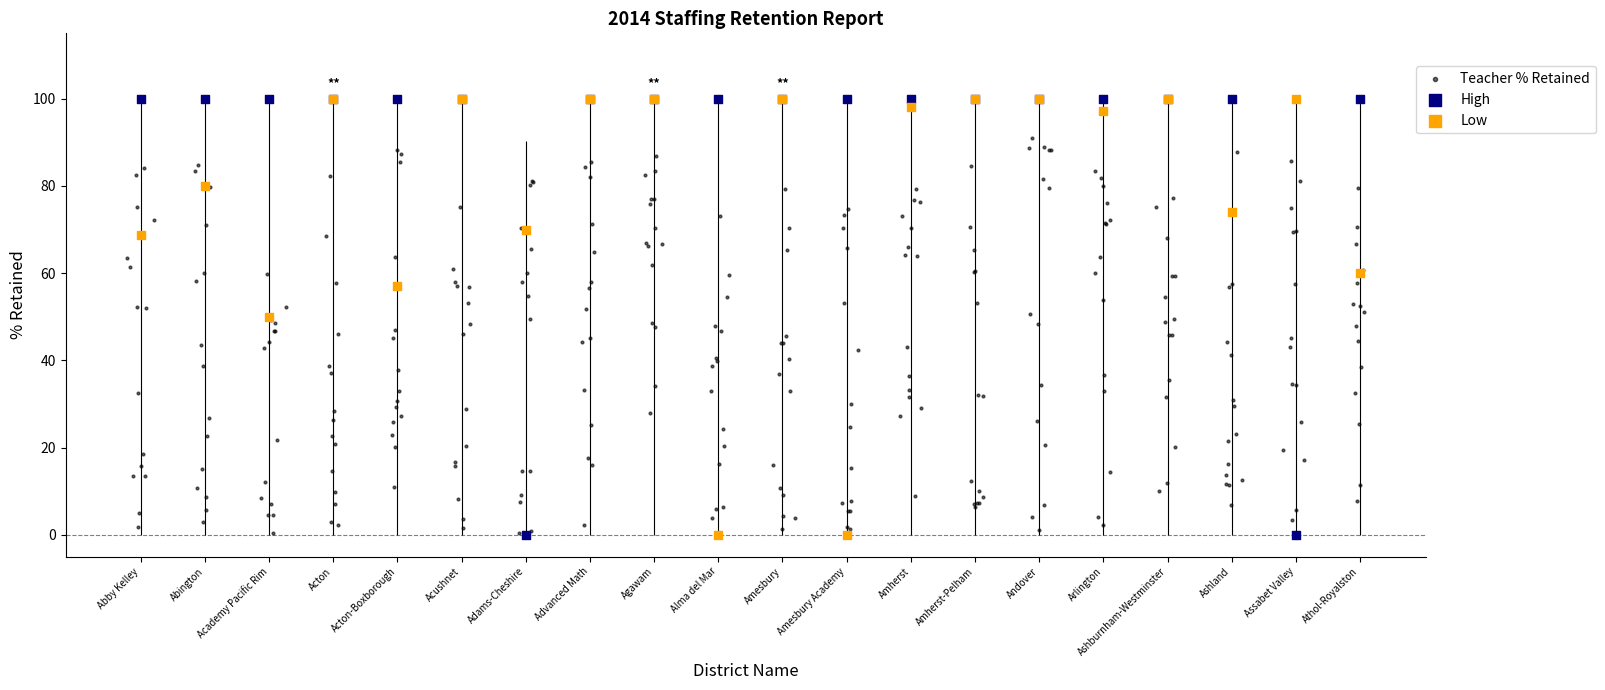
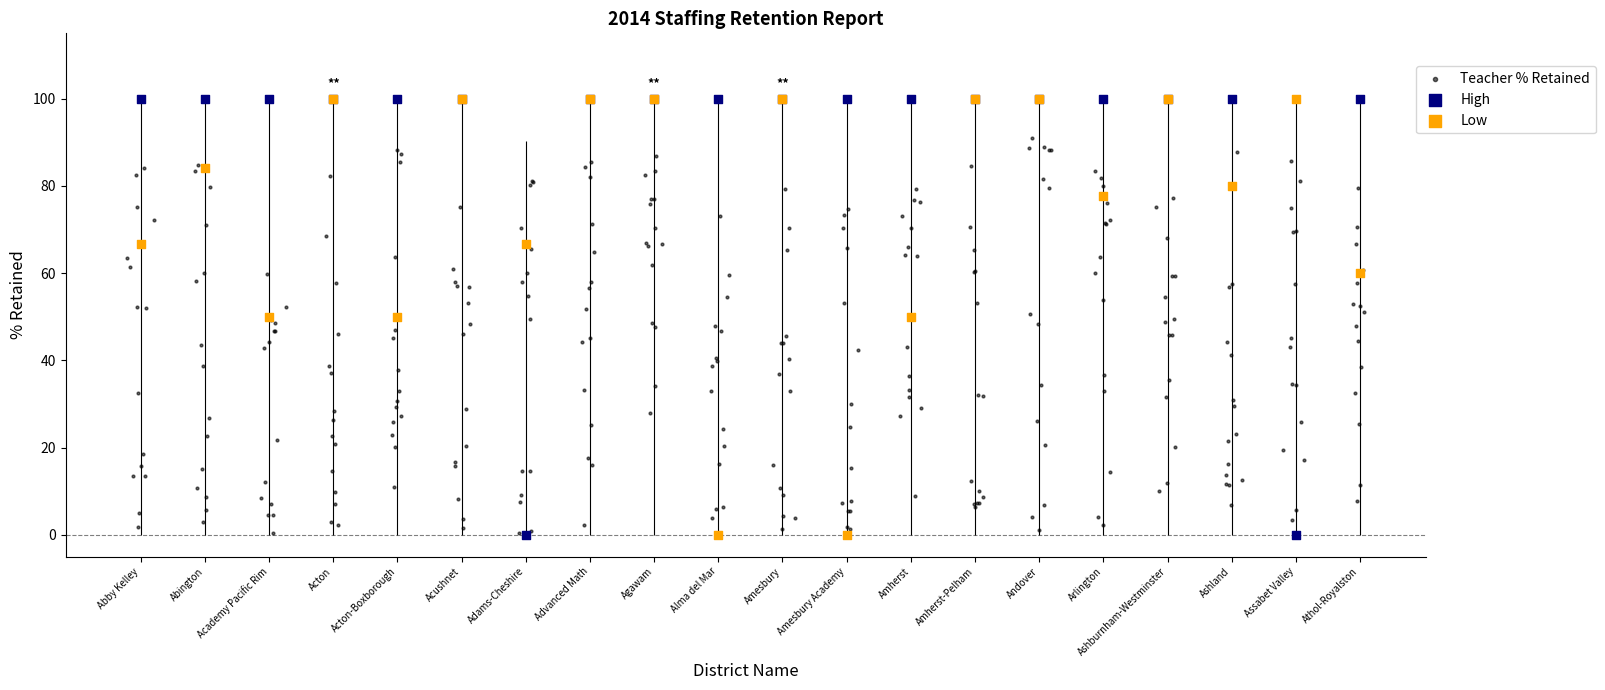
  {
    "Low": {
-     "Abby Kelley": 69,
-     "Abington": 80,
-     "Acton-Boxborough": 57,
-     "Adams-Cheshire": 70,
-     "Amherst": 98,
-     "Arlington": 97,
-     "Ashland": 74
+     "Abby Kelley": 67,
+     "Abington": 84,
+     "Acton-Boxborough": 50,
+     "Adams-Cheshire": 67,
+     "Amherst": 50,
+     "Arlington": 78,
+     "Ashland": 80
    }
  }
